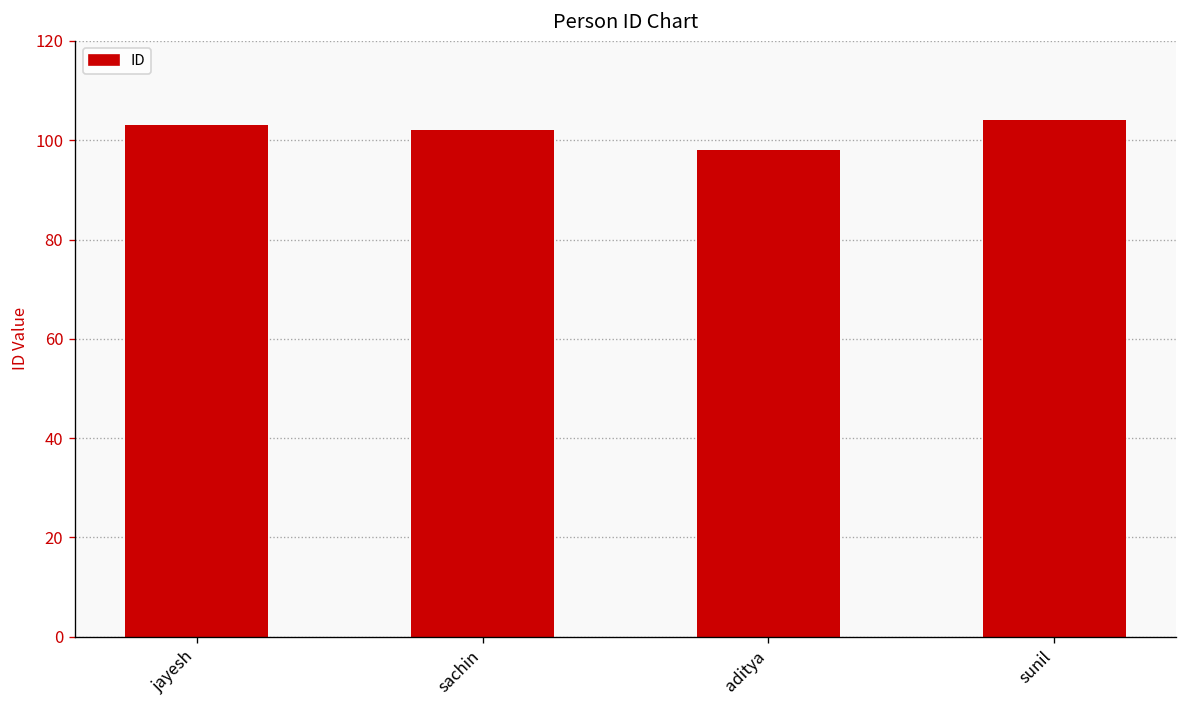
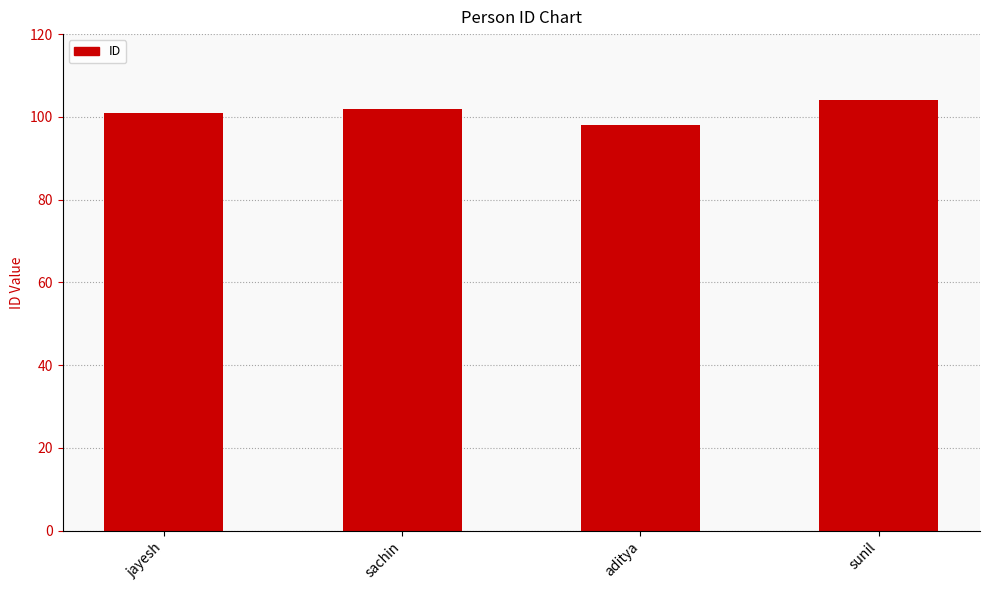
  {
-   "jayesh": 103,
+   "jayesh": 101,
    "sachin": 102,
    "aditya": 98,
    "sunil": 104
  }
